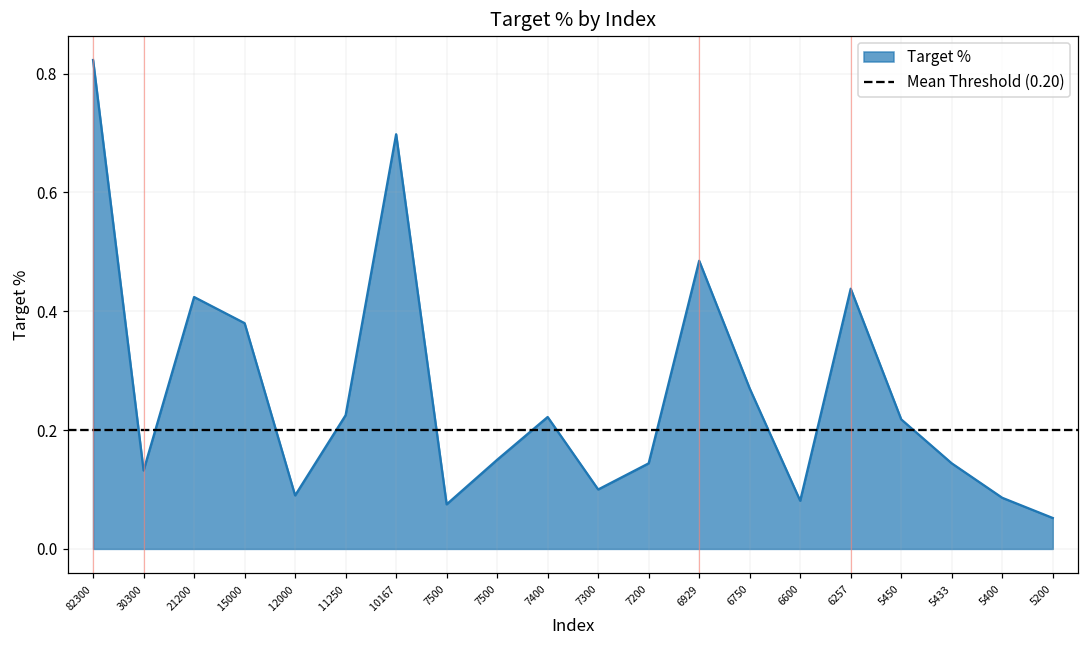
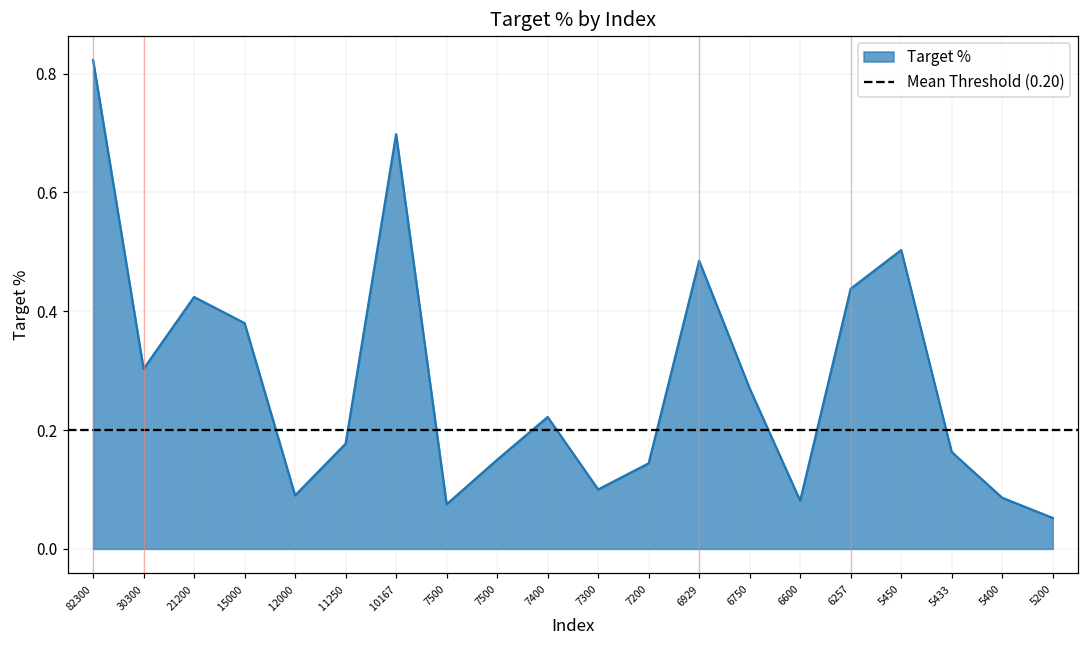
  {
    "82300": 0.82,
-   "30300": 0.13,
+   "30300": 0.30,
    "21200": 0.42,
    "15000": 0.38,
    "12000": 0.09,
-   "11250": 0.23,
+   "11250": 0.18,
    "10167": 0.70,
    "7400": 0.22,
    "7300": 0.10,
    "7200": 0.14,
    "6929": 0.49,
    "6750": 0.27,
    "6600": 0.08,
    "6257": 0.44,
-   "5450": 0.22,
-   "5433": 0.14,
+   "5450": 0.50,
+   "5433": 0.16,
    "5400": 0.09,
    "5200": 0.05
  }
